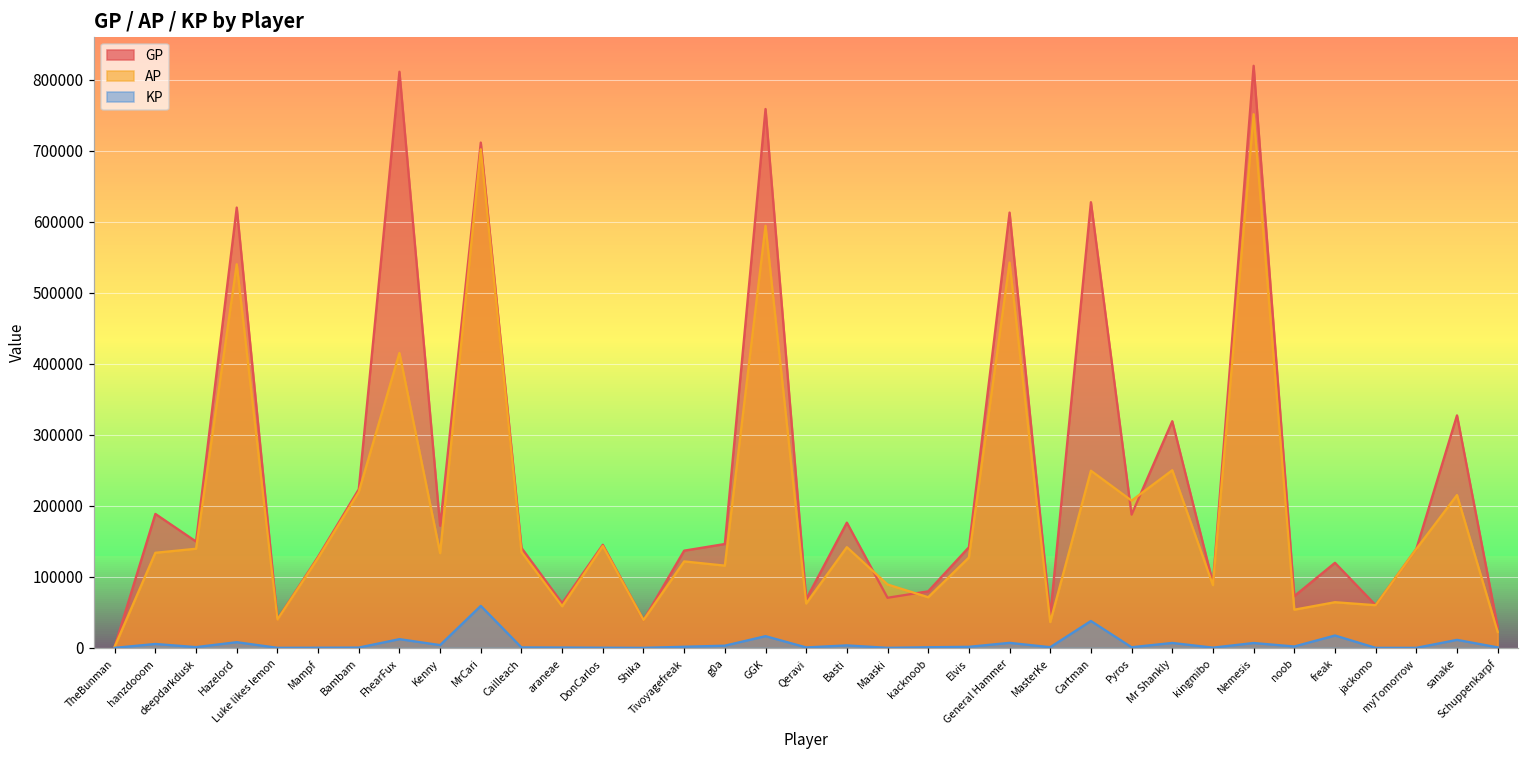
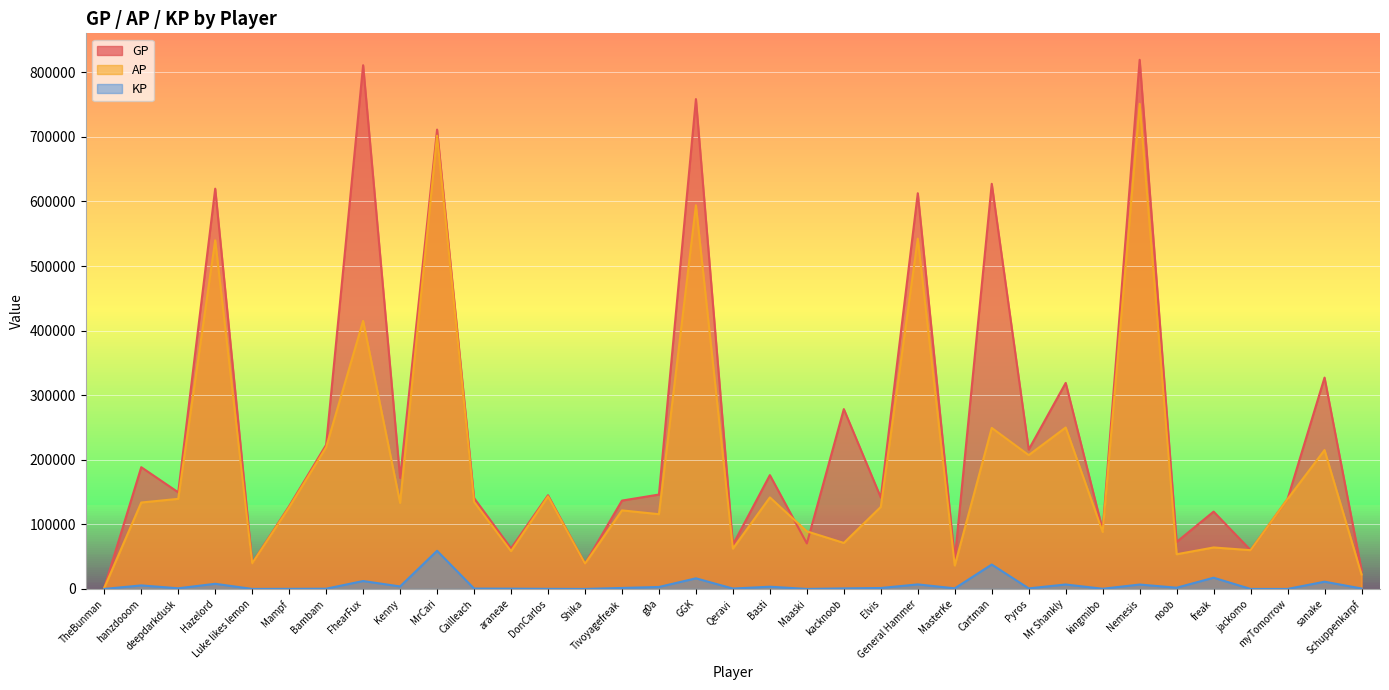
  {
    "KP": {
      "hanzdooom": 10000,
      "deepdarkdusk": 0,
      "Hazelord": 10000,
      "Luke likes lemon": 0,
      "Mampf": 0,
      "Bambam": 0,
      "FhearFux": 10000,
      "Kenny": 0,
      "MrCari": 60000,
      "Cailleach": 0,
      "araneae": 0,
      "DonCarlos": 0,
      "Shika": 0,
      "Tivoyagefreak": 0,
      "g0a": 0,
      "GGK": 20000,
      "Qeravi": 0,
      "Basti": 0,
      "Maaski": 0,
      "kacknoob": 0,
      "Elvis": 0,
      "General Hammer": 10000,
      "MasterKe": 0,
      "Cartman": 40000,
      "Pyros": 0,
      "Mr Shankly": 10000,
      "kingmibo": 0,
      "Nemesis": 10000,
      "noob": 0,
      "freak": 20000,
      "jackomo": 0,
      "myTomorrow": 0,
      "sanake": 10000,
      "Schuppenkarpf": 0
    },
    "GP": {
      "hanzdooom": 190000,
      "deepdarkdusk": 150000,
      "Hazelord": 620000,
      "FhearFux": 810000,
      "Kenny": 170000,
      "MrCari": 710000,
      "Cailleach": 140000,
      "araneae": 60000,
      "Tivoyagefreak": 140000,
      "g0a": 150000,
      "GGK": 760000,
      "Qeravi": 70000,
      "Basti": 180000,
      "Maaski": 70000,
-     "kacknoob": 80000,
+     "kacknoob": 280000,
      "Elvis": 140000,
      "General Hammer": 610000,
      "MasterKe": 50000,
      "Cartman": 630000,
-     "Pyros": 190000,
+     "Pyros": 220000,
      "Mr Shankly": 320000,
      "Nemesis": 820000,
      "noob": 70000,
      "freak": 120000,
      "sanake": 330000,
      "Schuppenkarpf": 30000
    }
  }
